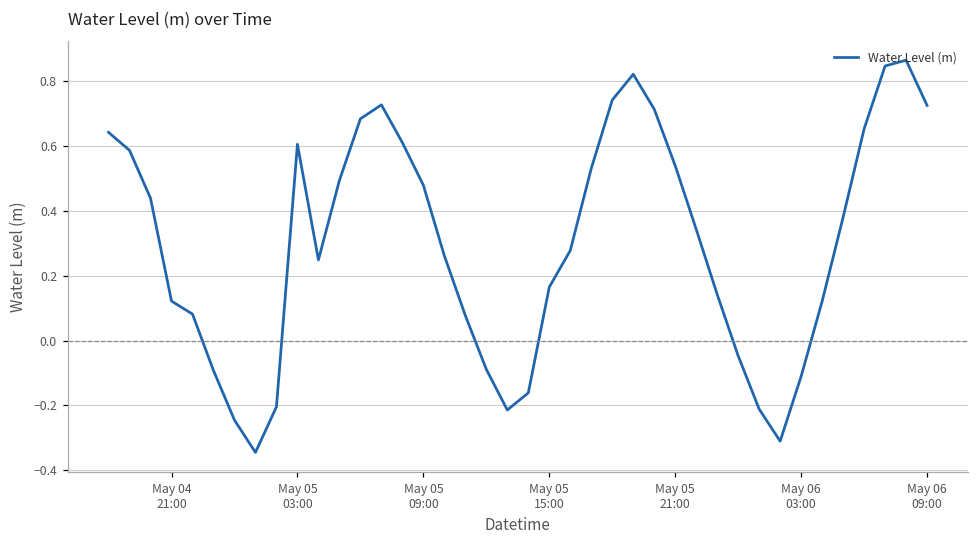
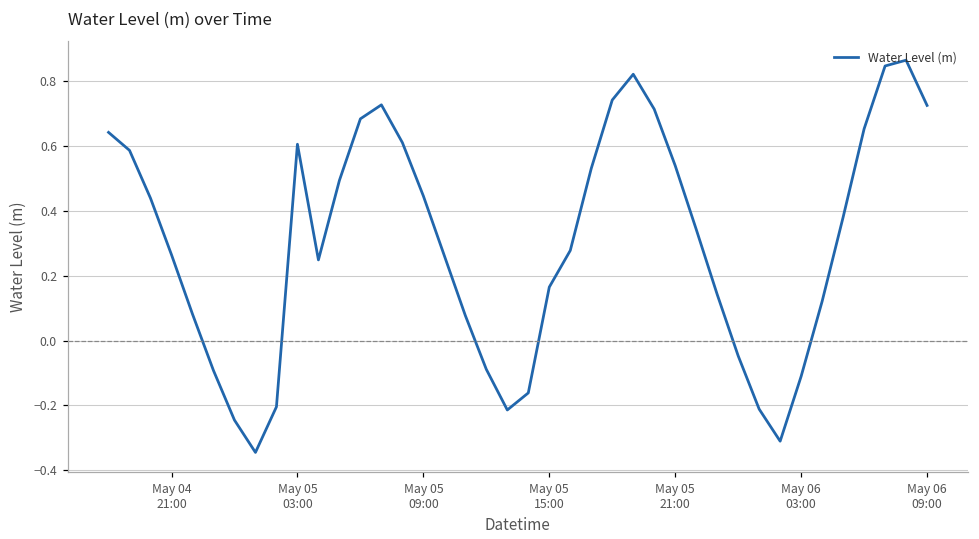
  {
-   "May 04 21:00": 0.12,
+   "May 04 21:00": 0.26,
    "May 05 03:00": 0.61,
-   "May 05 09:00": 0.48,
+   "May 05 09:00": 0.45,
    "May 05 15:00": 0.16,
    "May 05 21:00": 0.54,
    "May 06 03:00": -0.11,
    "May 06 09:00": 0.73
  }
